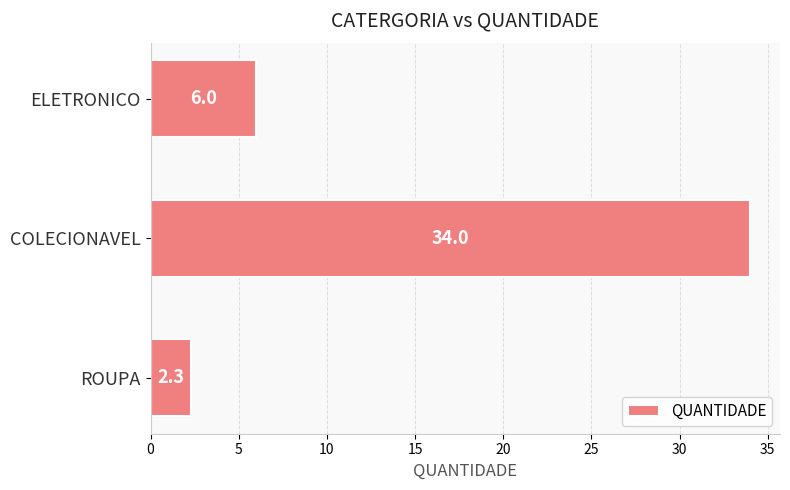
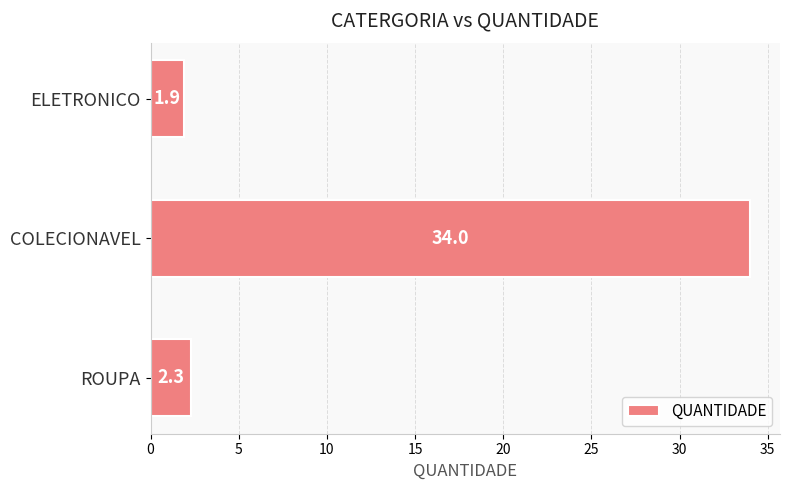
  {
-   "ELETRONICO": 6.0,
+   "ELETRONICO": 1.9,
    "COLECIONAVEL": 34.0,
    "ROUPA": 2.3
  }
